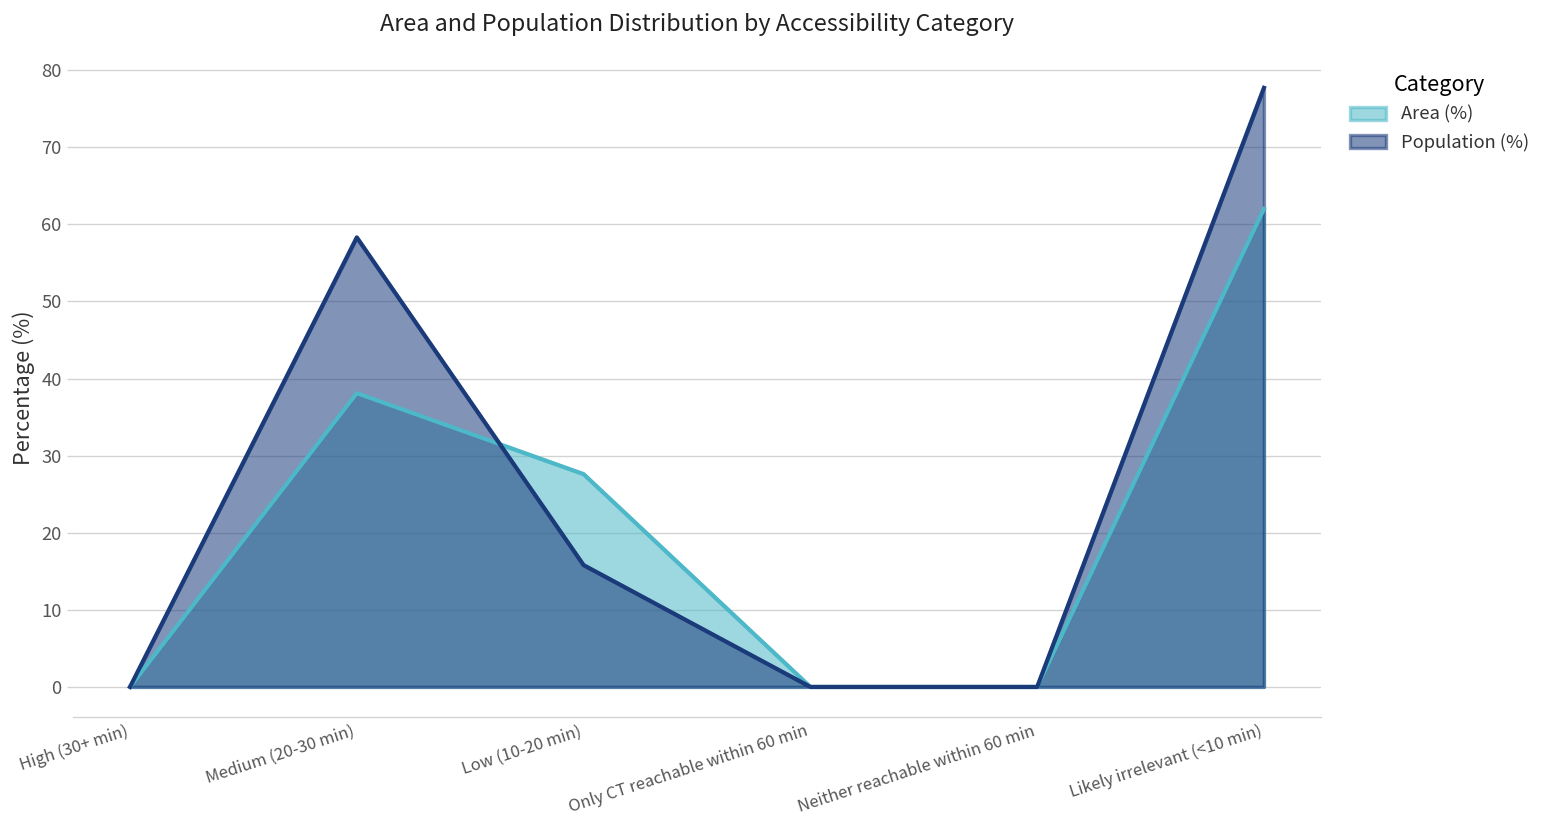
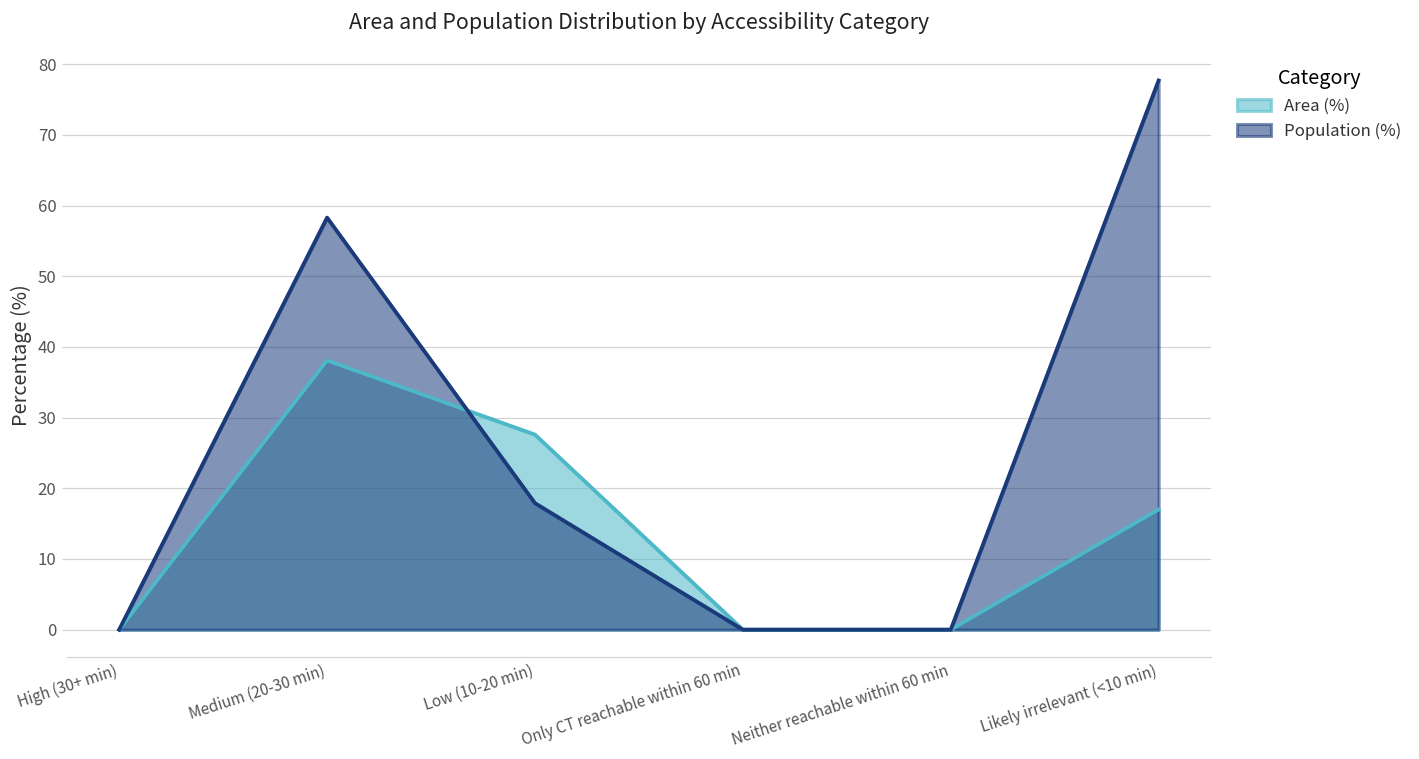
  {
    "Area (%)": {
      "Medium (20-30 min)": 38,
      "Low (10-20 min)": 28,
-     "Likely irrelevant (<10 min)": 62
+     "Likely irrelevant (<10 min)": 17
    },
    "Population (%)": {
      "Medium (20-30 min)": 58,
-     "Low (10-20 min)": 16,
+     "Low (10-20 min)": 18,
      "Likely irrelevant (<10 min)": 78
    }
  }
